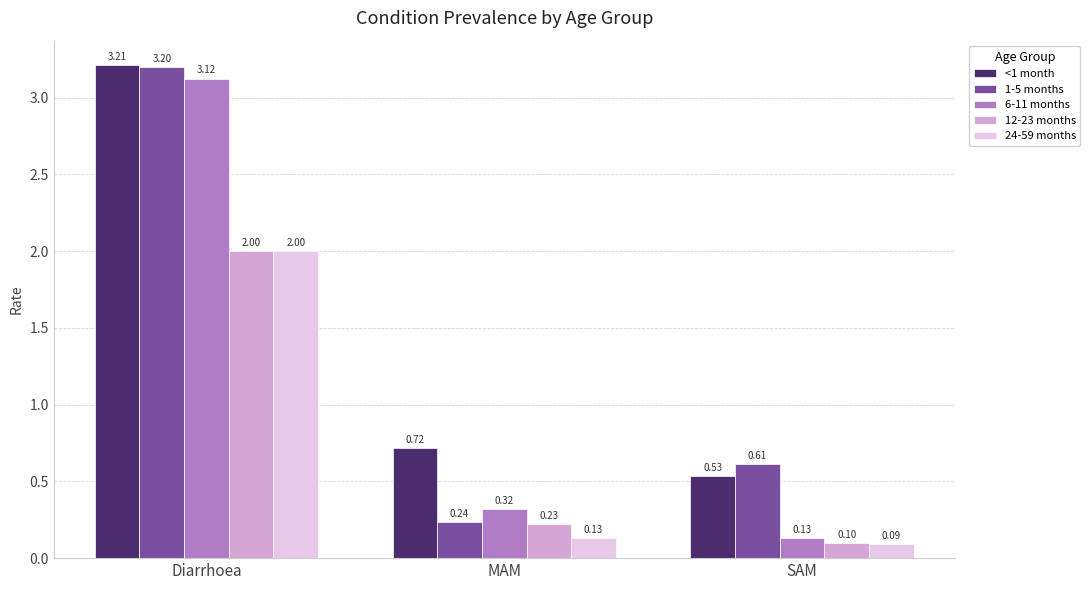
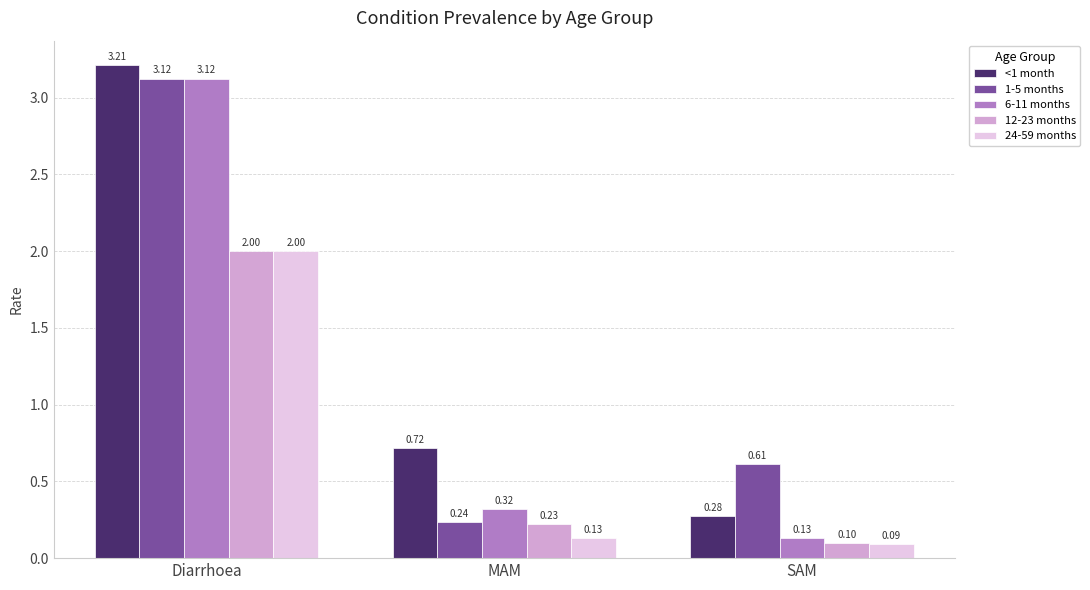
  {
    "<1 month": {
      "Diarrhoea": 3.21,
      "MAM": 0.72,
-     "SAM": 0.53
+     "SAM": 0.28
    },
    "1-5 months": {
-     "Diarrhoea": 3.20,
+     "Diarrhoea": 3.12,
      "MAM": 0.24,
      "SAM": 0.61
    }
  }
